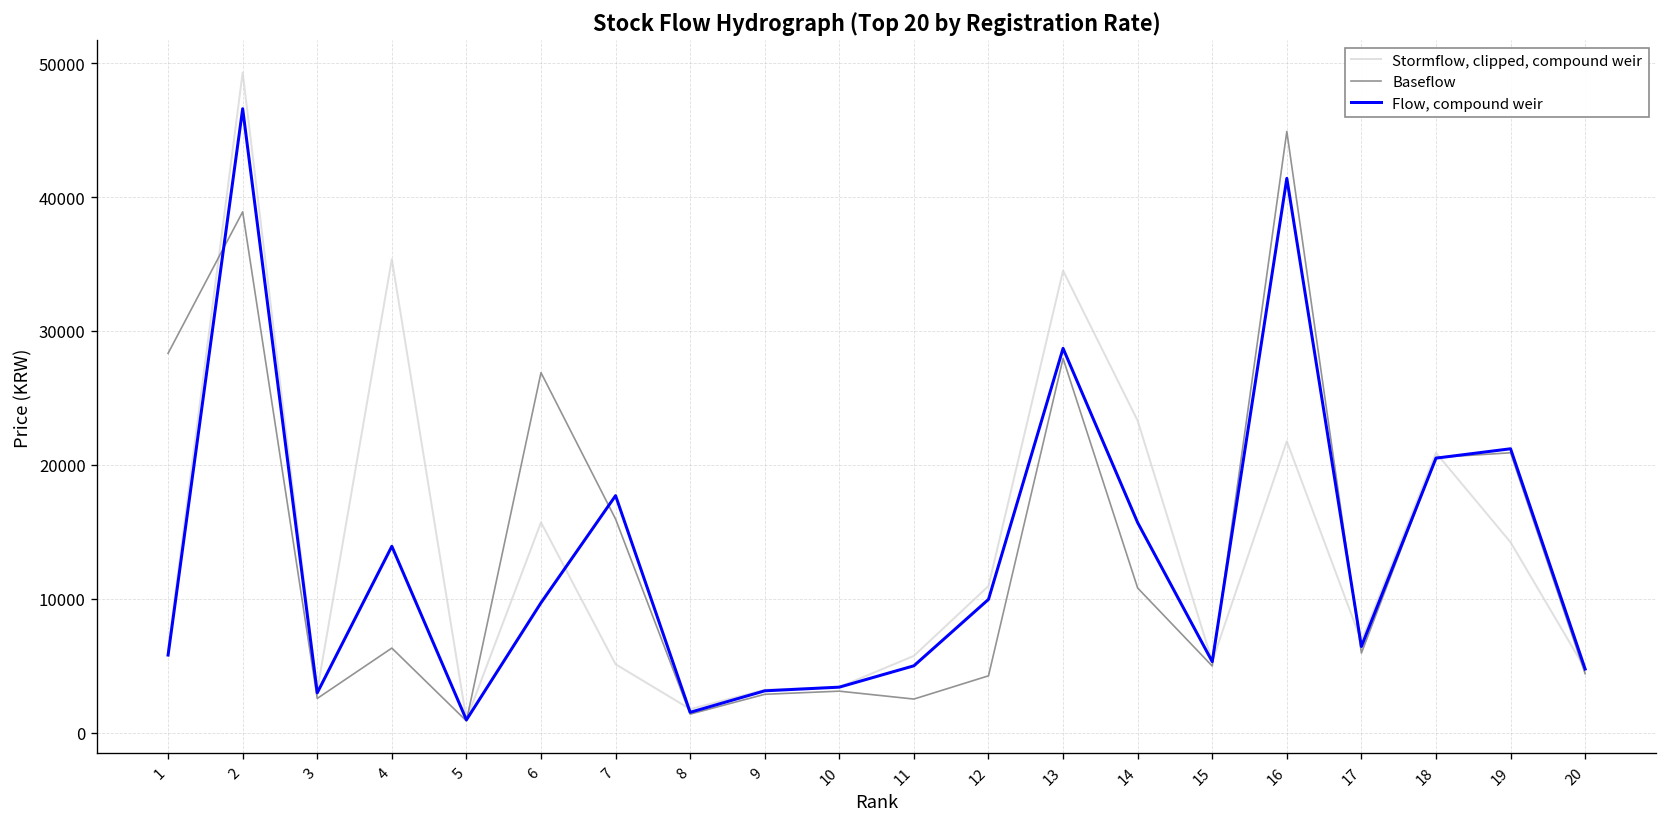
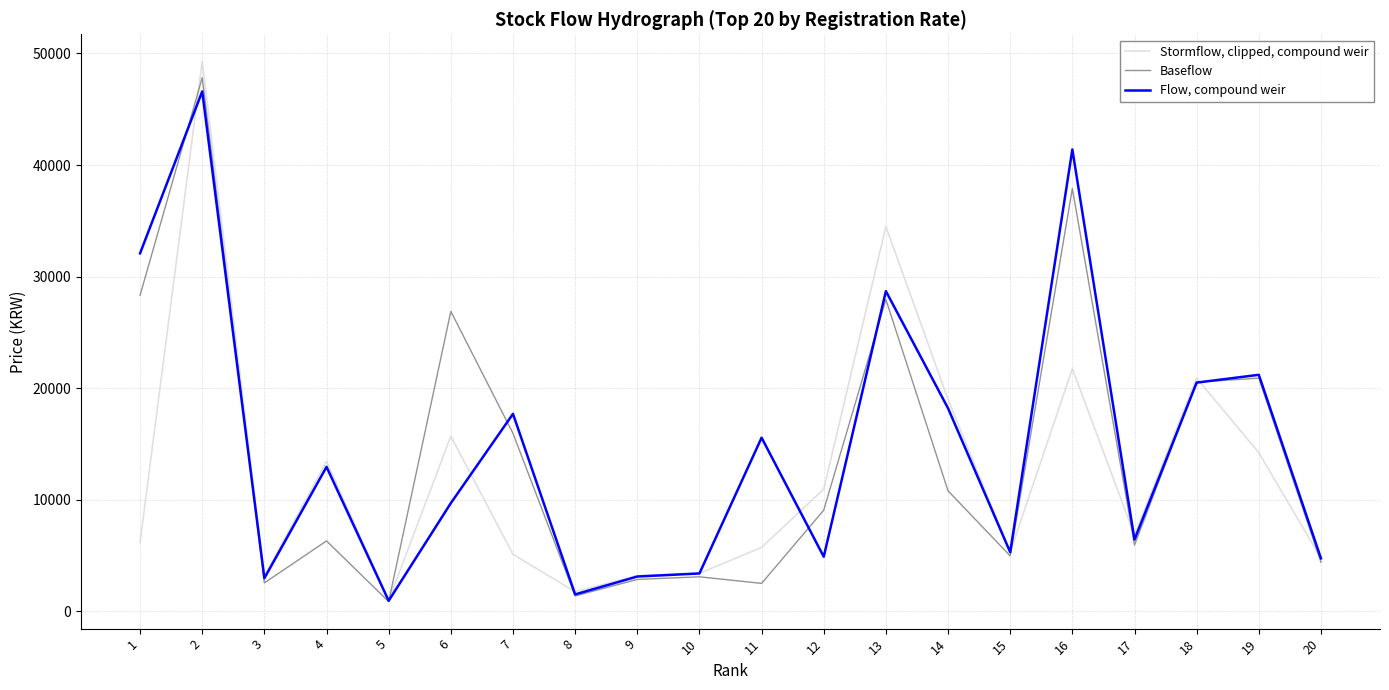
  {
    "Stormflow, clipped, compound weir": {
      "1": 6200,
      "2": 49300,
-     "4": 35400,
+     "4": 13500,
      "6": 15700,
      "7": 5100,
      "8": 1800,
      "11": 5700,
      "12": 11000,
      "13": 34500,
-     "14": 23300,
+     "14": 19000,
      "16": 21800,
      "17": 6800,
      "18": 20900,
      "19": 14200
    },
    "Baseflow": {
      "1": 28300,
-     "2": 38900,
+     "2": 47800,
      "3": 2600,
      "4": 6300,
      "6": 26900,
      "7": 16000,
      "9": 2900,
      "10": 3100,
      "11": 2500,
-     "12": 4200,
+     "12": 9100,
      "13": 28000,
      "14": 10800,
      "15": 5000,
-     "16": 44900,
+     "16": 37900,
      "17": 5900,
      "19": 20900,
      "20": 4400
    },
    "Flow, compound weir": {
-     "1": 5800,
+     "1": 32100,
      "2": 46600,
-     "4": 13900,
+     "4": 13000,
      "6": 9700,
      "7": 17700,
-     "11": 5000,
-     "12": 10000,
+     "11": 15600,
+     "12": 4900,
      "13": 28700,
-     "14": 15700,
+     "14": 18200,
      "16": 41400,
      "17": 6400,
      "19": 21200
    }
  }
